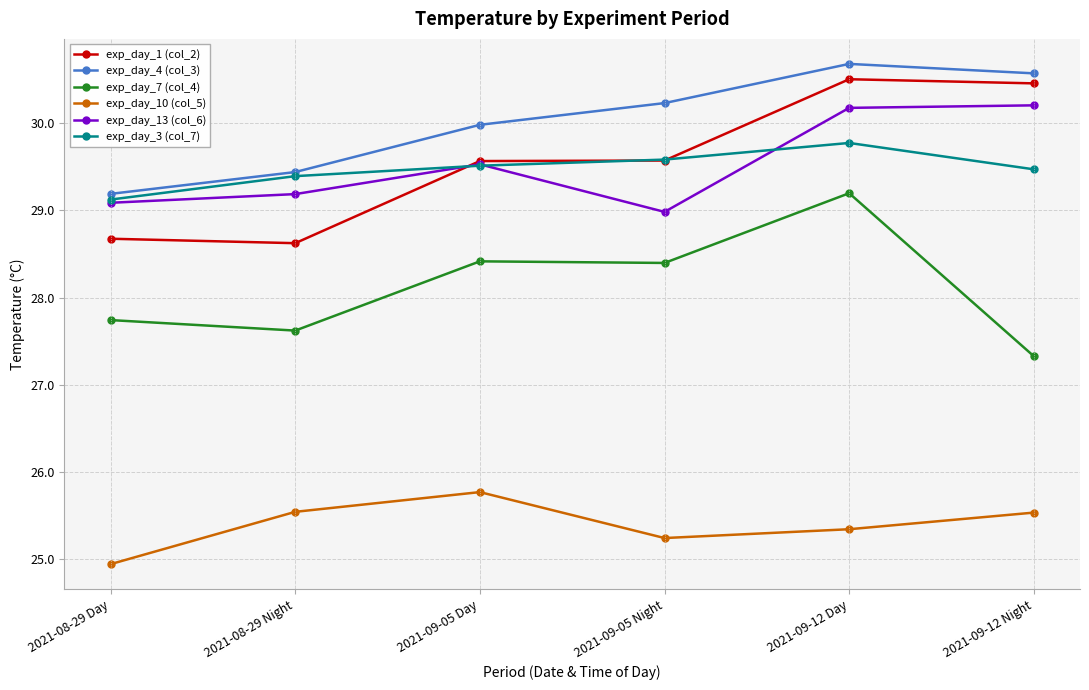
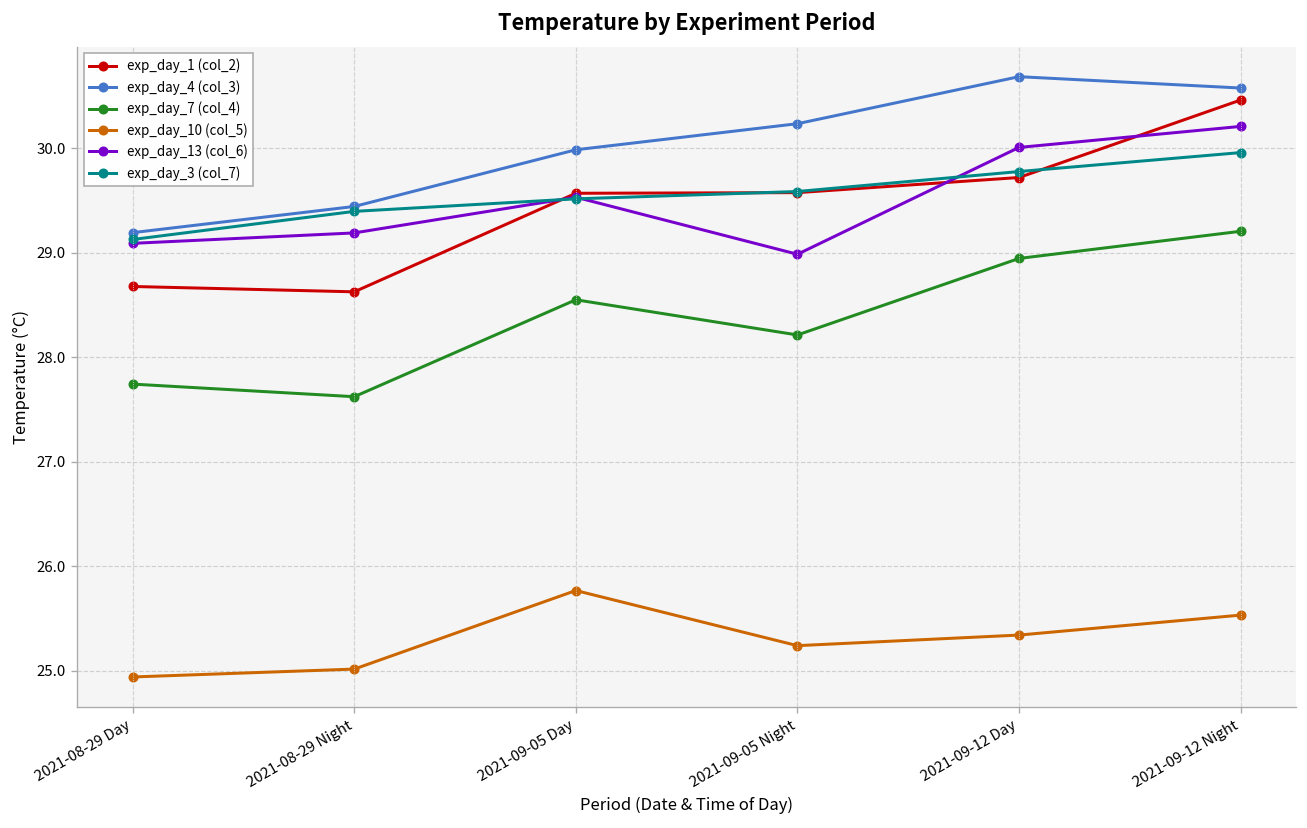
  {
    "exp_day_1 (col_2)": {
      "2021-08-29 Day": 28.7,
      "2021-08-29 Night": 28.6,
      "2021-09-05 Day": 29.6,
-     "2021-09-12 Day": 30.5,
+     "2021-09-12 Day": 29.7,
      "2021-09-12 Night": 30.5
    },
    "exp_day_4 (col_3)": {
      "2021-08-29 Day": 29.2,
      "2021-08-29 Night": 29.4,
      "2021-09-05 Day": 30.0,
      "2021-09-05 Night": 30.2,
      "2021-09-12 Day": 30.7,
      "2021-09-12 Night": 30.6
    },
    "exp_day_7 (col_4)": {
      "2021-08-29 Day": 27.7,
      "2021-08-29 Night": 27.6,
-     "2021-09-05 Day": 28.4,
-     "2021-09-05 Night": 28.4,
-     "2021-09-12 Day": 29.2,
-     "2021-09-12 Night": 27.3
+     "2021-09-05 Day": 28.5,
+     "2021-09-05 Night": 28.2,
+     "2021-09-12 Day": 28.9,
+     "2021-09-12 Night": 29.2
    },
    "exp_day_10 (col_5)": {
      "2021-08-29 Day": 24.9,
-     "2021-08-29 Night": 25.5,
+     "2021-08-29 Night": 25.0,
      "2021-09-05 Day": 25.8,
      "2021-09-05 Night": 25.2,
      "2021-09-12 Day": 25.3,
      "2021-09-12 Night": 25.5
    },
    "exp_day_13 (col_6)": {
      "2021-08-29 Day": 29.1,
      "2021-08-29 Night": 29.2,
      "2021-09-05 Night": 29.0,
-     "2021-09-12 Day": 30.2,
+     "2021-09-12 Day": 30.0,
      "2021-09-12 Night": 30.2
    },
    "exp_day_3 (col_7)": {
      "2021-08-29 Day": 29.1,
      "2021-08-29 Night": 29.4,
      "2021-09-12 Day": 29.8,
-     "2021-09-12 Night": 29.5
+     "2021-09-12 Night": 30.0
    }
  }
